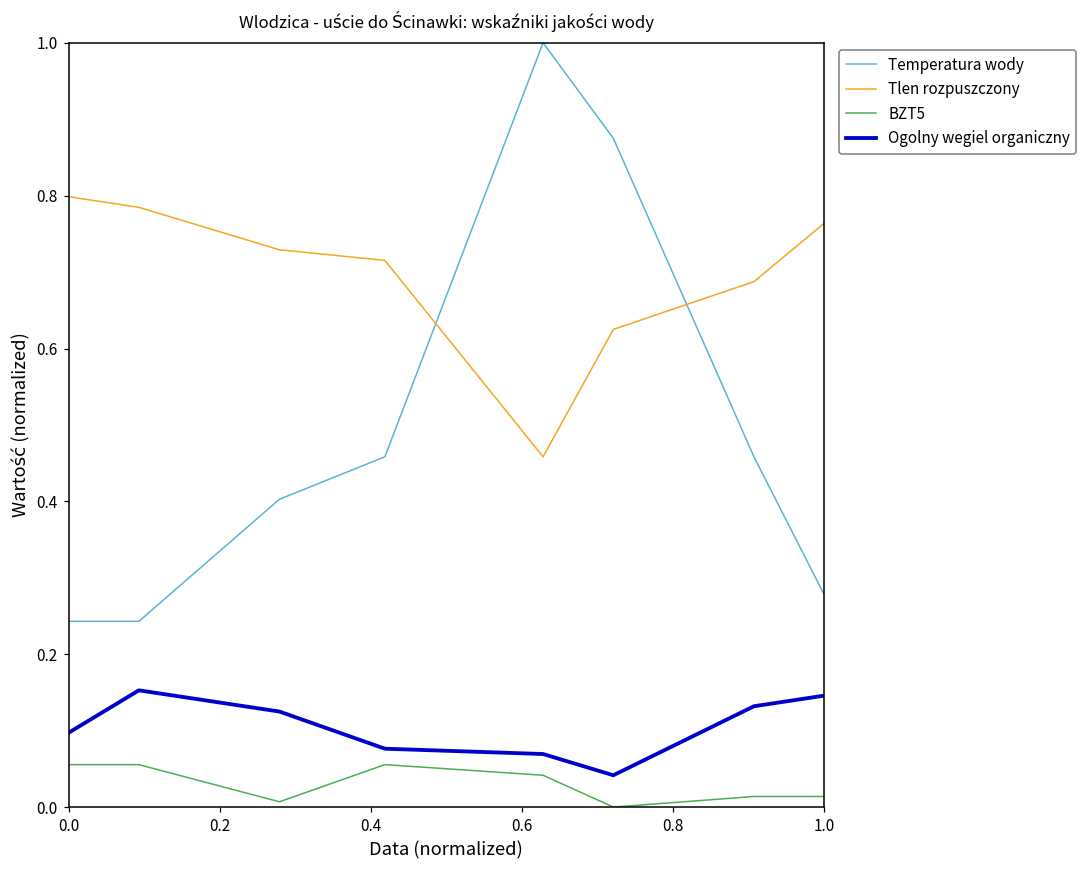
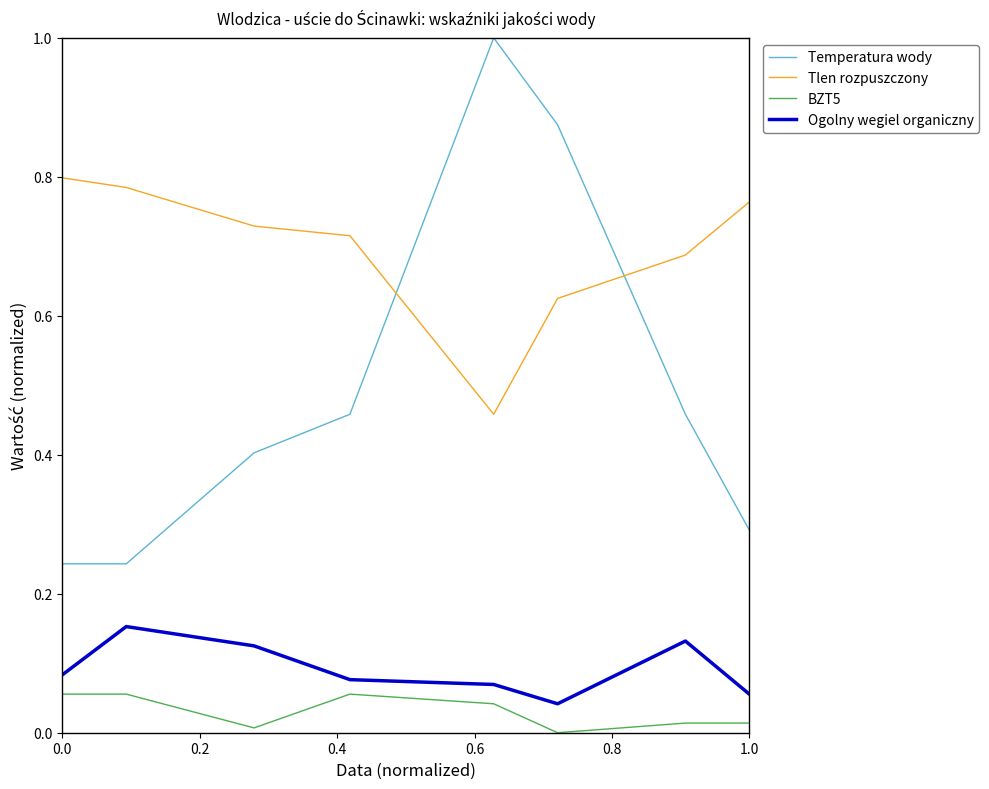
  {
    "Temperatura wody": {
      "0.0": 0.24,
-     "1.0": 0.28
+     "1.0": 0.29
    },
    "Tlen rozpuszczony": {
      "0.0": 0.80,
      "1.0": 0.76
    },
    "BZT5": {
      "0.0": 0.06,
      "1.0": 0.01
    },
    "Ogolny wegiel organiczny": {
-     "0.0": 0.10,
-     "1.0": 0.15
+     "0.0": 0.08,
+     "1.0": 0.06
    }
  }
